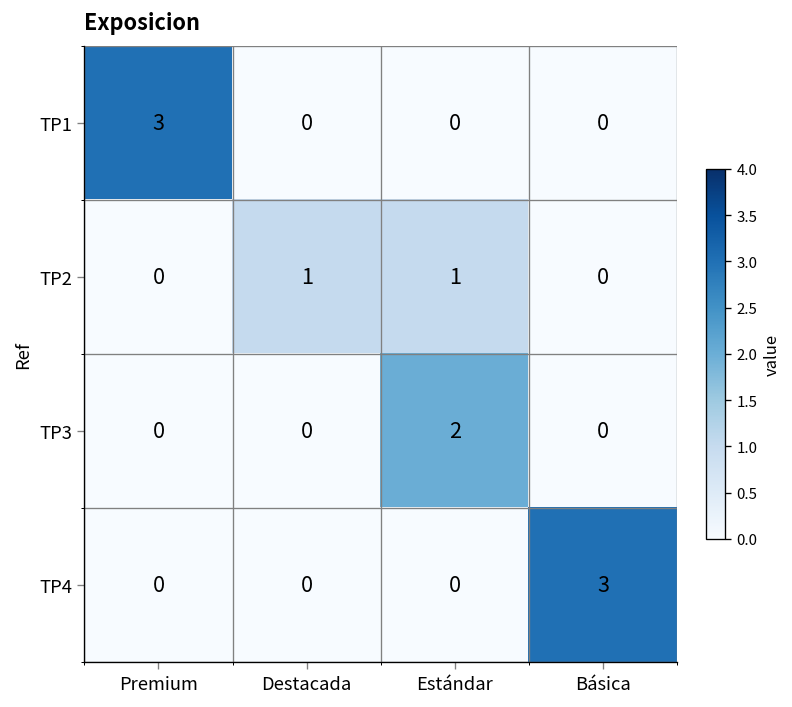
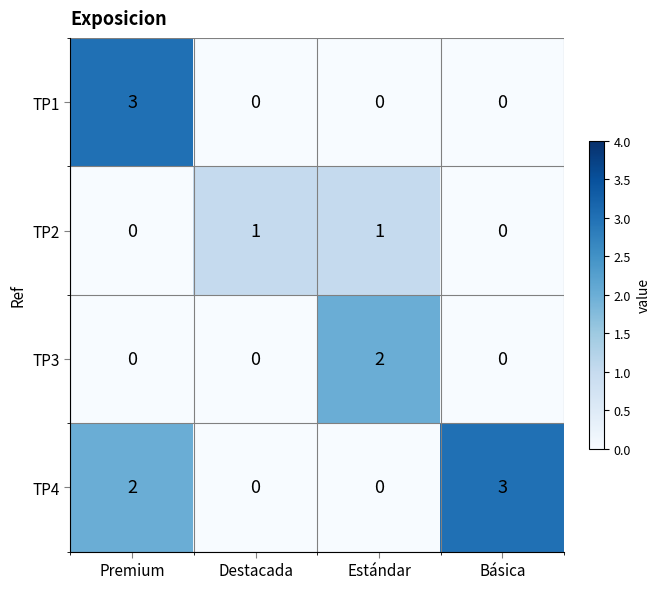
  {
    "TP1": {
      "Premium": 3,
      "Destacada": 0,
      "Estándar": 0,
      "Básica": 0
    },
    "TP2": {
      "Premium": 0,
      "Destacada": 1,
      "Estándar": 1,
      "Básica": 0
    },
    "TP3": {
      "Premium": 0,
      "Destacada": 0,
      "Estándar": 2,
      "Básica": 0
    },
    "TP4": {
-     "Premium": 0,
+     "Premium": 2,
      "Destacada": 0,
      "Estándar": 0,
      "Básica": 3
    }
  }
